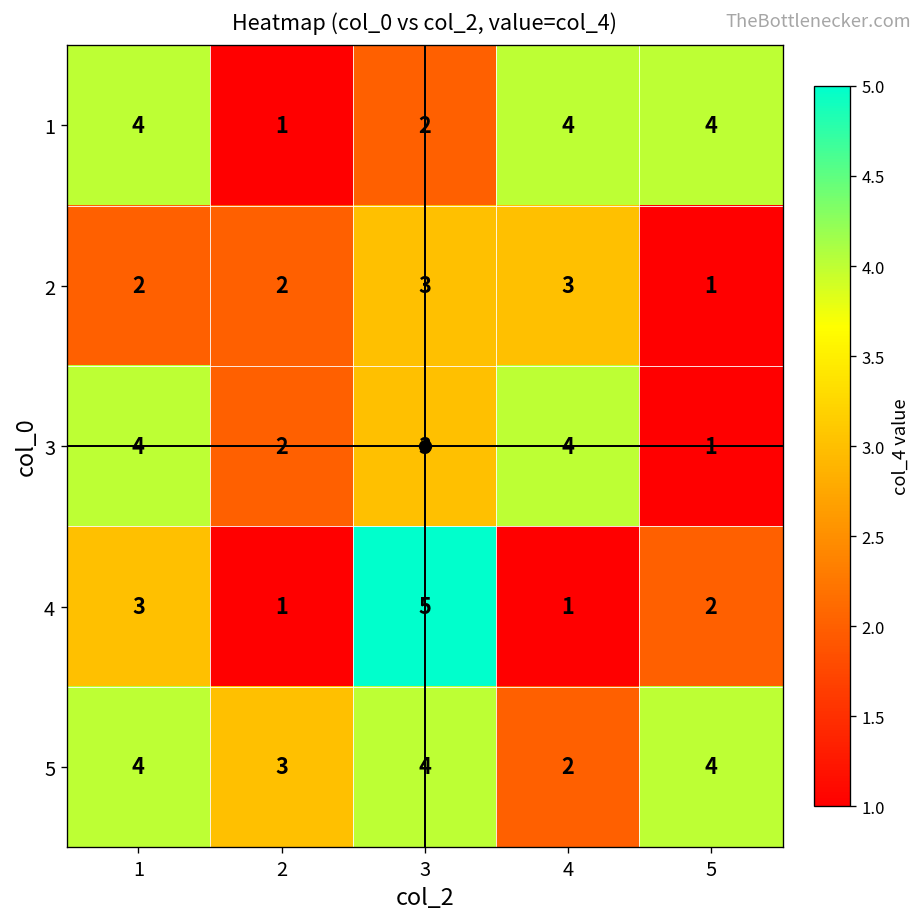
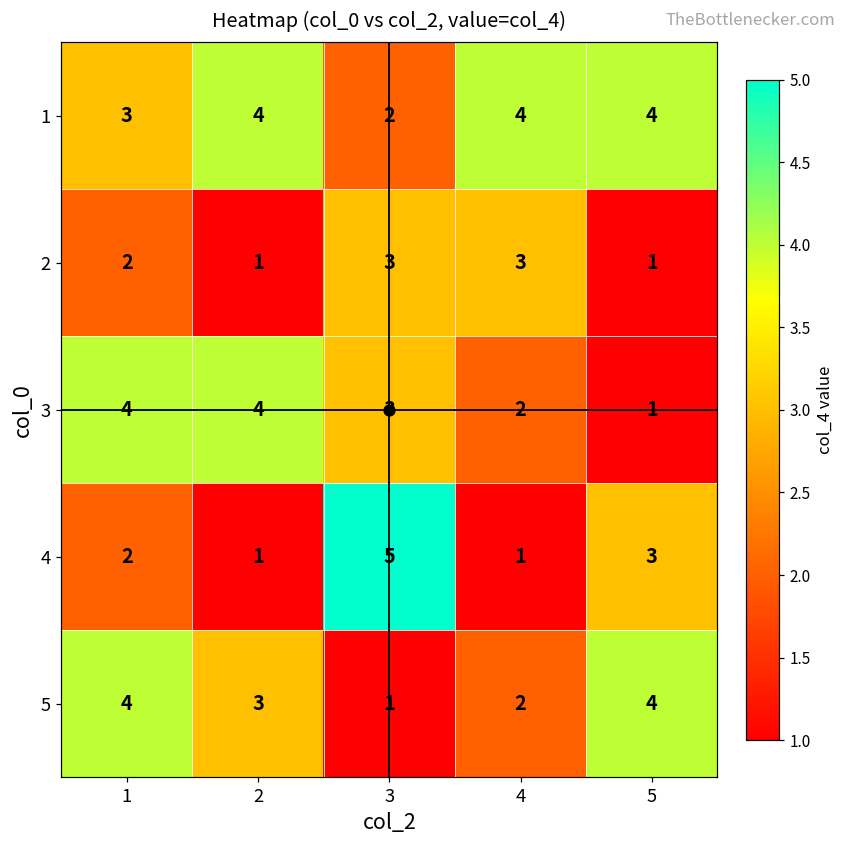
  {
    "1": {
-     "1": 4,
-     "2": 1,
+     "1": 3,
+     "2": 4,
      "3": 2,
      "4": 4,
      "5": 4
    },
    "2": {
      "1": 2,
-     "2": 2,
+     "2": 1,
      "3": 3,
      "4": 3,
      "5": 1
    },
    "3": {
      "1": 4,
-     "2": 2,
-     "4": 4,
+     "2": 4,
+     "4": 2,
      "5": 1
    },
    "4": {
-     "1": 3,
+     "1": 2,
      "2": 1,
      "3": 5,
      "4": 1,
-     "5": 2
+     "5": 3
    },
    "5": {
      "1": 4,
      "2": 3,
-     "3": 4,
+     "3": 1,
      "4": 2,
      "5": 4
    }
  }
